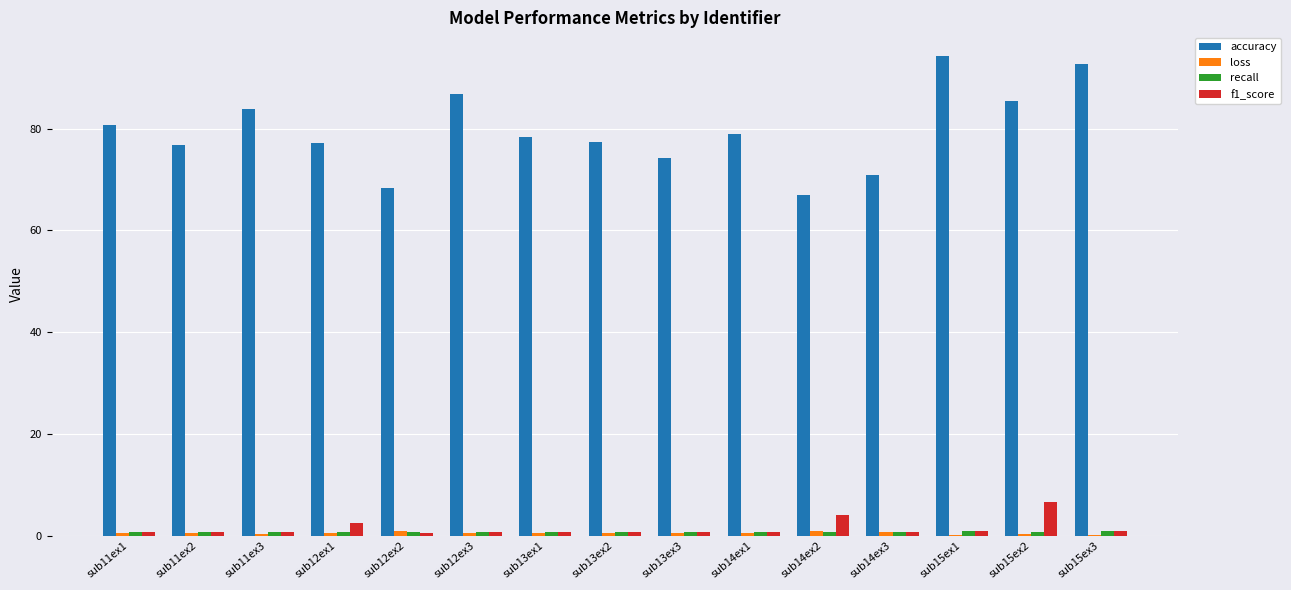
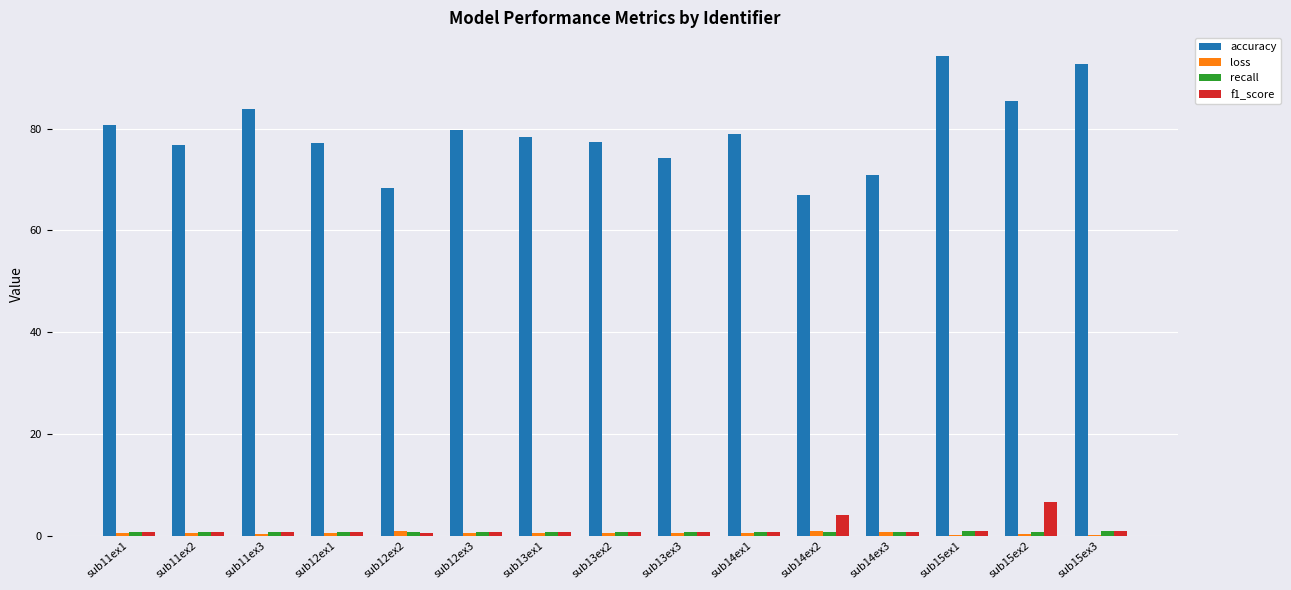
  {
    "accuracy": {
      "sub11ex1": 81,
      "sub11ex2": 77,
      "sub11ex3": 84,
      "sub12ex1": 77,
      "sub12ex2": 68,
-     "sub12ex3": 87,
+     "sub12ex3": 80,
      "sub13ex1": 78,
      "sub13ex2": 77,
      "sub13ex3": 74,
      "sub14ex1": 79,
      "sub14ex2": 67,
      "sub14ex3": 71,
      "sub15ex1": 94,
      "sub15ex2": 85,
      "sub15ex3": 93
    },
    "loss": {
      "sub11ex1": 1,
      "sub11ex2": 1,
      "sub12ex1": 1,
      "sub12ex2": 1,
      "sub12ex3": 1,
      "sub13ex1": 1,
      "sub13ex2": 1,
      "sub13ex3": 1,
      "sub14ex1": 1,
      "sub14ex2": 1,
      "sub14ex3": 1
    },
    "recall": {
      "sub11ex1": 1,
      "sub11ex2": 1,
      "sub11ex3": 1,
      "sub12ex1": 1,
      "sub12ex2": 1,
      "sub12ex3": 1,
      "sub13ex1": 1,
      "sub13ex2": 1,
      "sub13ex3": 1,
      "sub14ex1": 1,
      "sub14ex2": 1,
      "sub14ex3": 1,
      "sub15ex1": 1,
      "sub15ex2": 1,
      "sub15ex3": 1
    },
    "f1_score": {
      "sub11ex1": 1,
      "sub11ex2": 1,
      "sub11ex3": 1,
-     "sub12ex1": 3,
+     "sub12ex1": 1,
      "sub12ex2": 1,
      "sub12ex3": 1,
      "sub13ex1": 1,
      "sub13ex2": 1,
      "sub13ex3": 1,
      "sub14ex1": 1,
      "sub14ex2": 4,
      "sub14ex3": 1,
      "sub15ex1": 1,
      "sub15ex2": 7,
      "sub15ex3": 1
    }
  }
